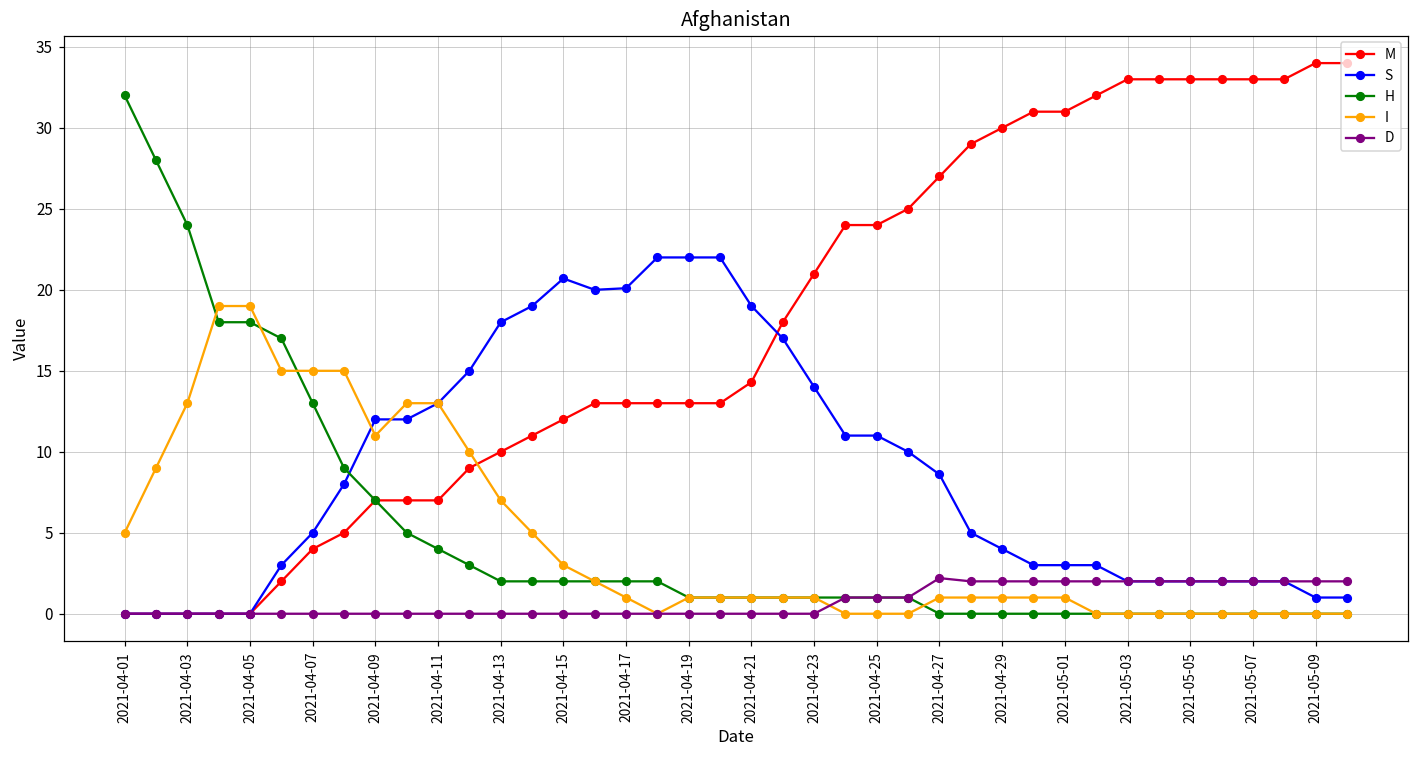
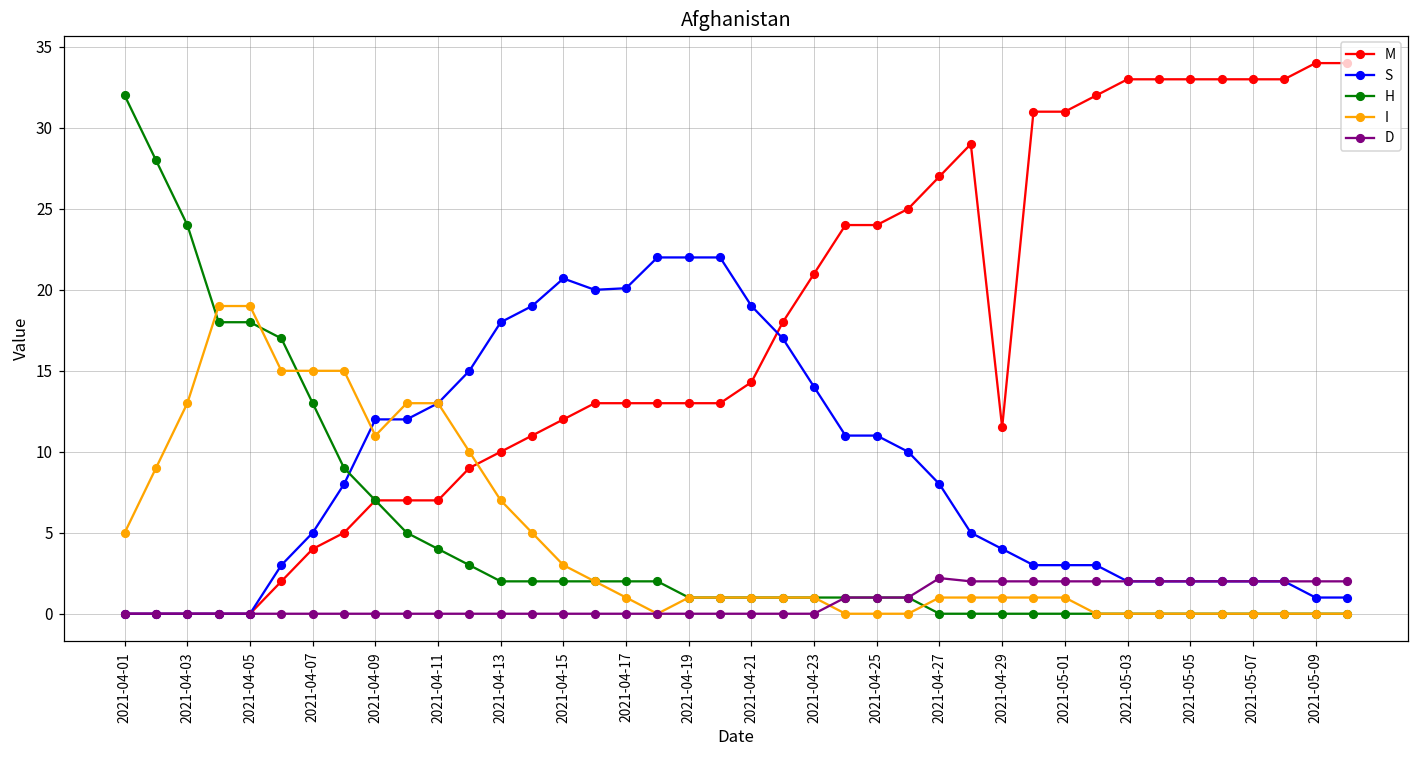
  {
    "M": {
      "2021-04-07": 4.0,
      "2021-04-11": 7.0,
      "2021-04-13": 10.0,
      "2021-04-15": 12.0,
      "2021-04-17": 13.0,
      "2021-04-19": 13.0,
      "2021-04-21": 14.3,
      "2021-04-23": 21.0,
      "2021-04-25": 24.0,
      "2021-04-27": 27.0,
-     "2021-04-29": 30.0,
+     "2021-04-29": 11.5,
      "2021-05-01": 31.0,
      "2021-05-03": 33.0,
      "2021-05-05": 33.0,
      "2021-05-07": 33.0,
      "2021-05-09": 34.0
    },
    "S": {
      "2021-04-07": 5.0,
      "2021-04-09": 12.0,
      "2021-04-13": 18.0,
      "2021-04-15": 20.7,
      "2021-04-17": 20.1,
      "2021-04-19": 22.0,
      "2021-04-21": 19.0,
      "2021-04-23": 14.0,
      "2021-04-25": 11.0,
-     "2021-04-27": 8.6,
+     "2021-04-27": 8.0,
      "2021-04-29": 4.0,
      "2021-05-01": 3.0,
      "2021-05-09": 1.0
    },
    "H": {
      "2021-04-01": 32.0,
      "2021-04-03": 24.0,
      "2021-04-05": 18.0,
      "2021-04-07": 13.0,
      "2021-04-11": 4.0,
      "2021-04-13": 2.0,
      "2021-04-15": 2.0,
      "2021-04-17": 2.0,
      "2021-04-27": 0.0,
      "2021-04-29": 0.0,
      "2021-05-01": 0.0
    },
    "I": {
      "2021-04-01": 5.0,
      "2021-04-03": 13.0,
      "2021-04-05": 19.0,
      "2021-04-07": 15.0,
      "2021-04-09": 11.0,
      "2021-04-13": 7.0,
      "2021-04-15": 3.0,
      "2021-04-17": 1.0,
      "2021-04-25": 0.0,
      "2021-04-27": 1.0,
      "2021-04-29": 1.0,
      "2021-05-01": 1.0
    },
    "D": {
      "2021-04-07": 0.0,
      "2021-04-09": 0.0,
      "2021-04-11": 0.0,
      "2021-04-13": 0.0,
      "2021-04-15": 0.0,
      "2021-04-17": 0.0,
      "2021-04-19": 0.0,
      "2021-04-21": 0.0,
      "2021-04-23": 0.0,
      "2021-04-27": 2.2,
      "2021-04-29": 2.0,
      "2021-05-01": 2.0,
      "2021-05-09": 2.0
    }
  }
